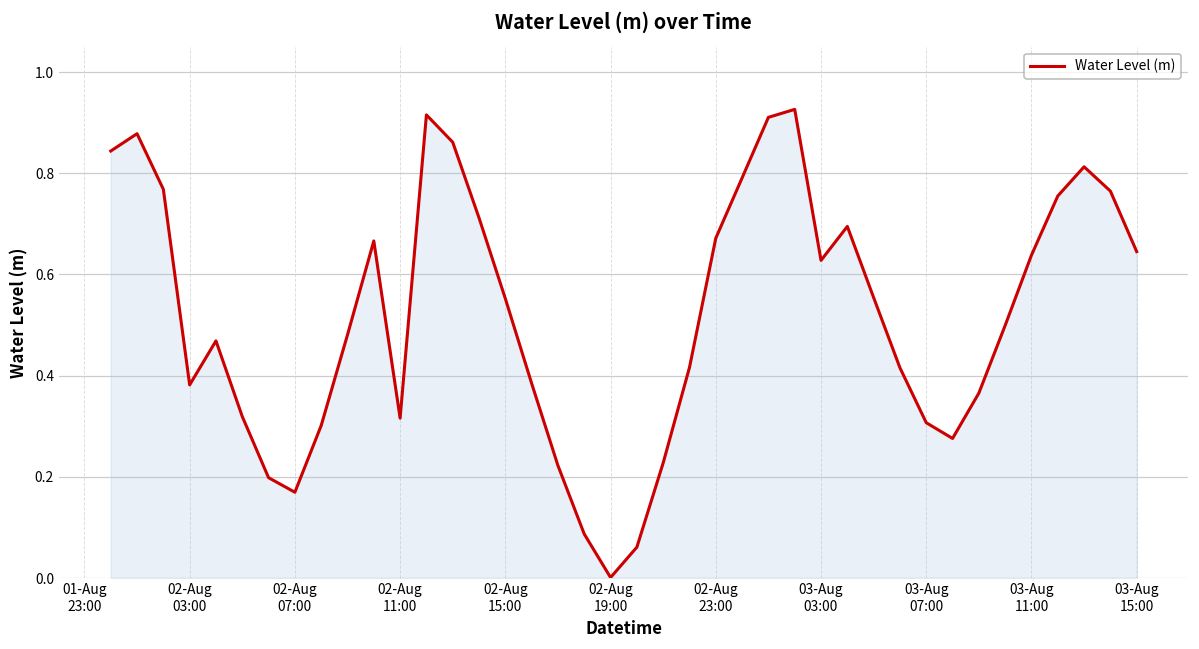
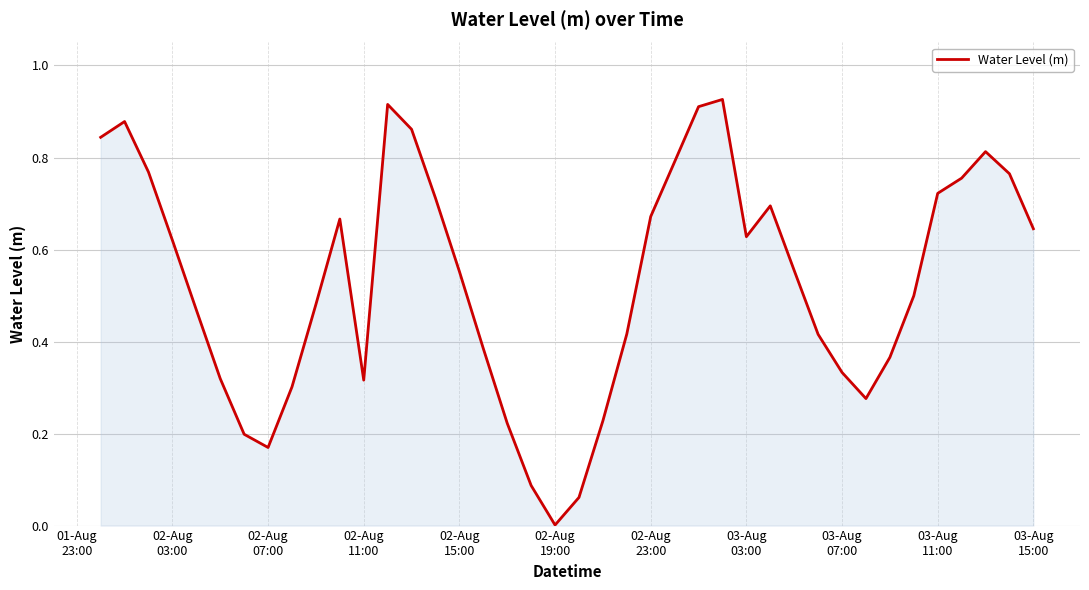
  {
-   "02-Aug 03:00": 0.38,
+   "02-Aug 03:00": 0.62,
    "02-Aug 07:00": 0.17,
    "02-Aug 11:00": 0.32,
    "02-Aug 15:00": 0.55,
    "02-Aug 19:00": 0.00,
    "02-Aug 23:00": 0.67,
    "03-Aug 03:00": 0.63,
-   "03-Aug 07:00": 0.31,
-   "03-Aug 11:00": 0.64,
+   "03-Aug 07:00": 0.33,
+   "03-Aug 11:00": 0.72,
    "03-Aug 15:00": 0.65
  }
